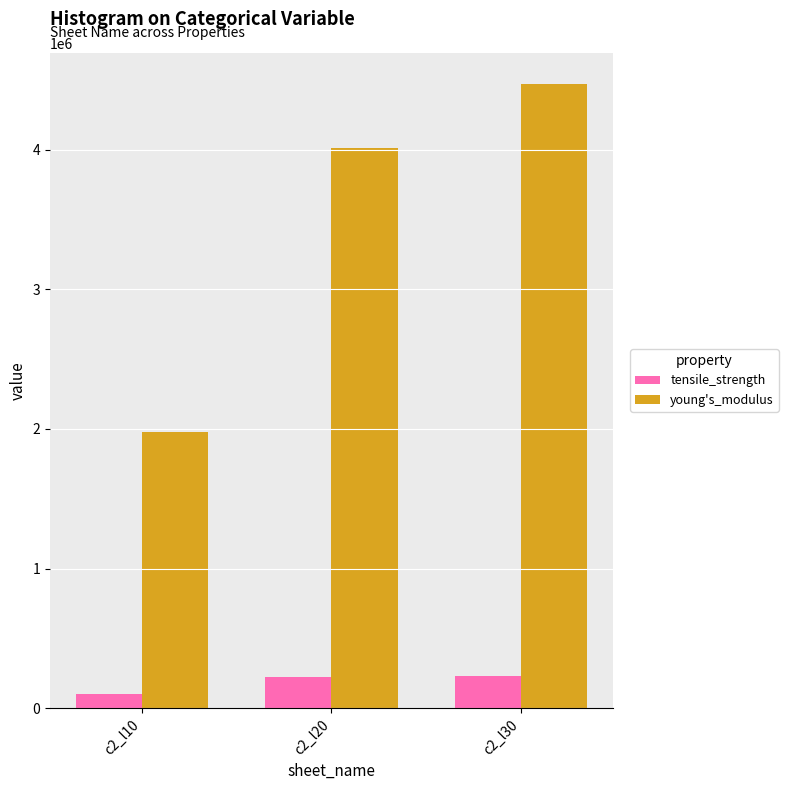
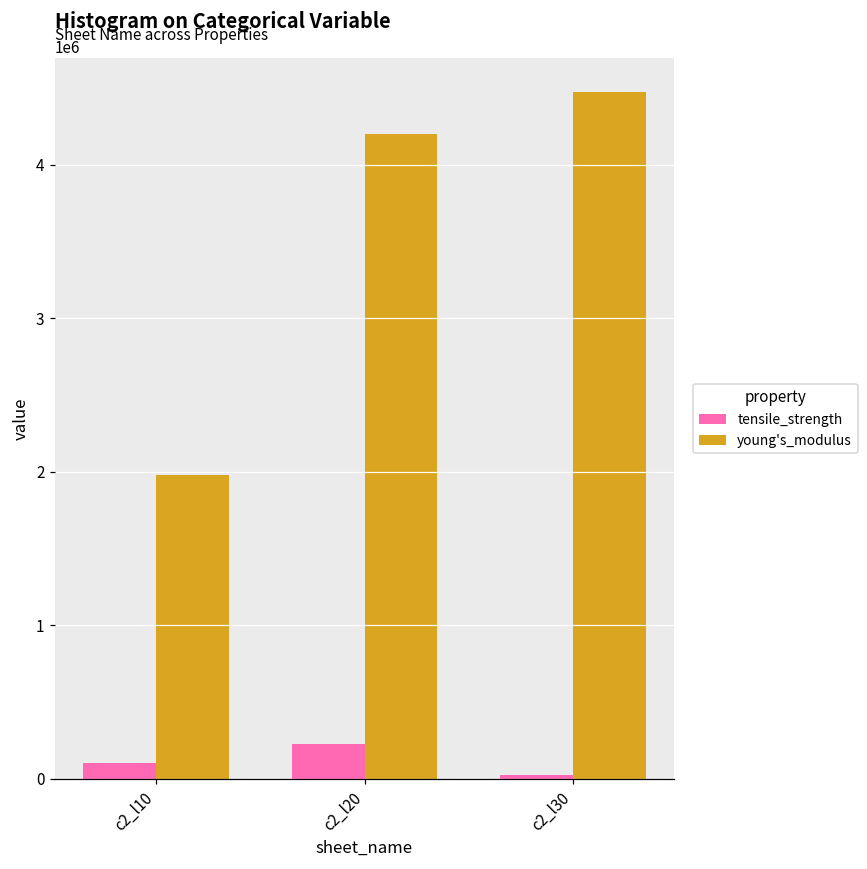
  {
    "tensile_strength": {
      "c2_l10": 100000,
      "c2_l20": 230000,
-     "c2_l30": 230000
+     "c2_l30": 30000
    },
    "young's_modulus": {
      "c2_l10": 1980000,
-     "c2_l20": 4010000,
+     "c2_l20": 4200000,
      "c2_l30": 4470000
    }
  }
